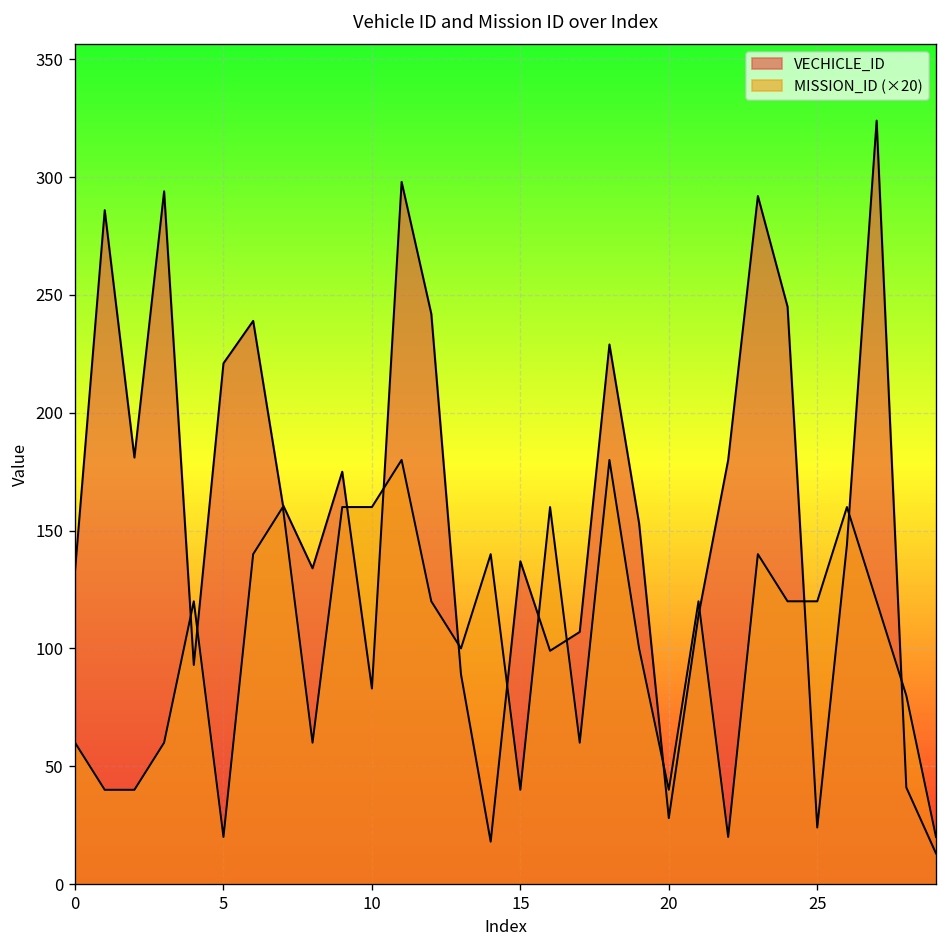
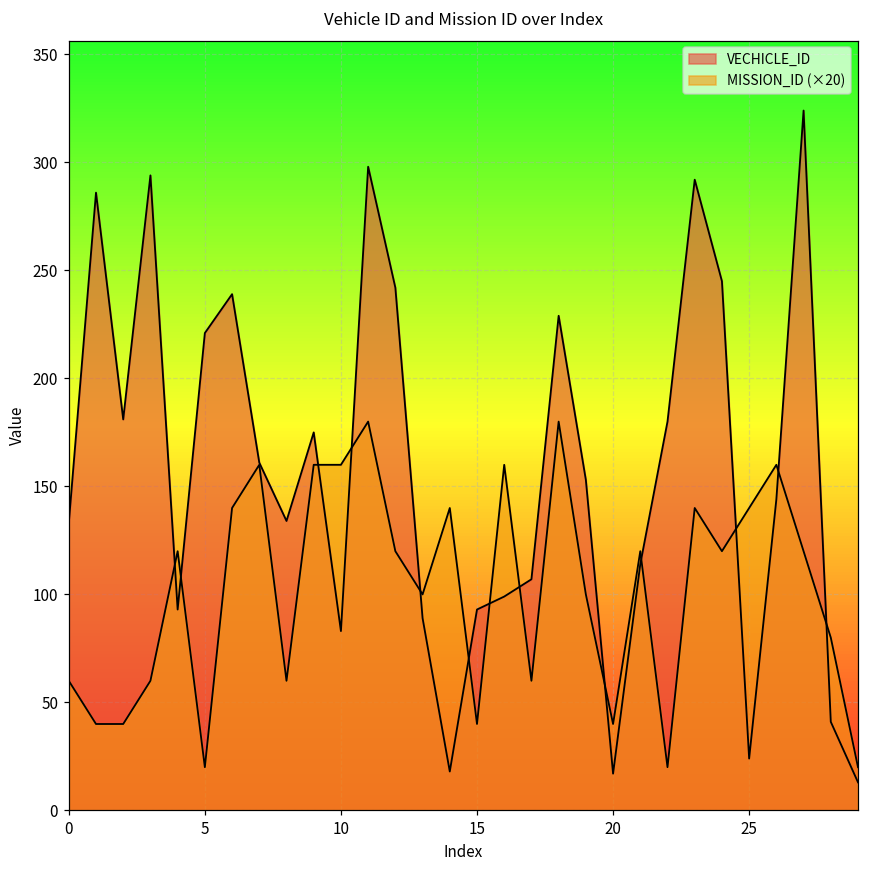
  {
    "VECHICLE_ID": {
      "0": 133,
      "5": 221,
      "10": 83,
-     "15": 137,
-     "20": 28,
+     "15": 93,
+     "20": 17,
      "25": 24
    },
    "MISSION_ID (×20)": {
      "0": 60,
      "5": 20,
      "10": 160,
      "15": 40,
      "20": 40,
-     "25": 120
+     "25": 140
    }
  }
